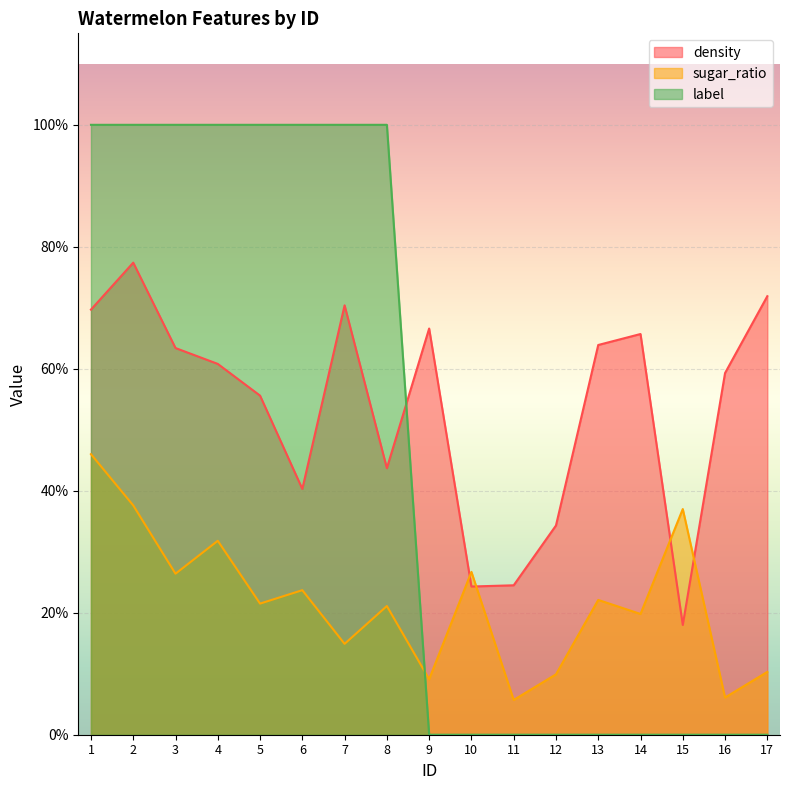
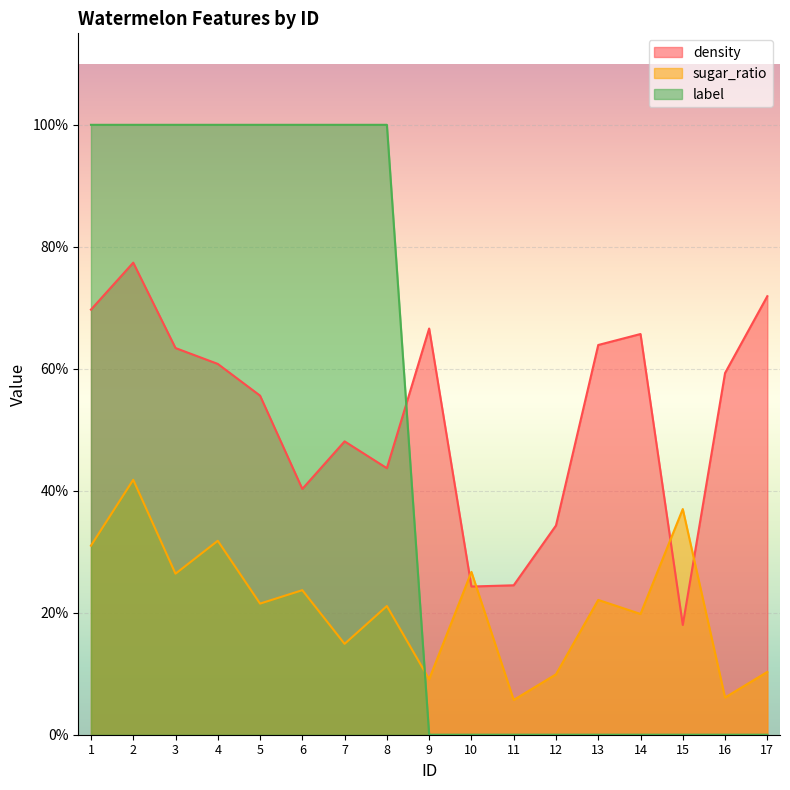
  {
    "density": {
      "1": "70%",
      "2": "77%",
      "3": "63%",
      "4": "61%",
      "5": "56%",
      "6": "40%",
-     "7": "70%",
+     "7": "48%",
      "8": "44%",
      "9": "67%",
      "10": "24%",
      "11": "25%",
      "12": "34%",
      "13": "64%",
      "14": "66%",
      "15": "18%",
      "16": "59%",
      "17": "72%"
    },
    "sugar_ratio": {
-     "1": "46%",
-     "2": "38%",
+     "1": "31%",
+     "2": "42%",
      "3": "26%",
      "4": "32%",
      "5": "22%",
      "6": "24%",
      "7": "15%",
      "8": "21%",
      "9": "9%",
      "10": "27%",
      "11": "6%",
      "12": "10%",
      "13": "22%",
      "14": "20%",
      "15": "37%",
      "16": "6%",
      "17": "10%"
    },
    "label": {
      "1": "100%",
      "2": "100%",
      "3": "100%",
      "4": "100%",
      "5": "100%",
      "6": "100%",
      "7": "100%",
      "8": "100%",
      "9": "0%",
      "10": "0%",
      "11": "0%",
      "12": "0%",
      "13": "0%",
      "14": "0%",
      "15": "0%",
      "16": "0%",
      "17": "0%"
    }
  }
